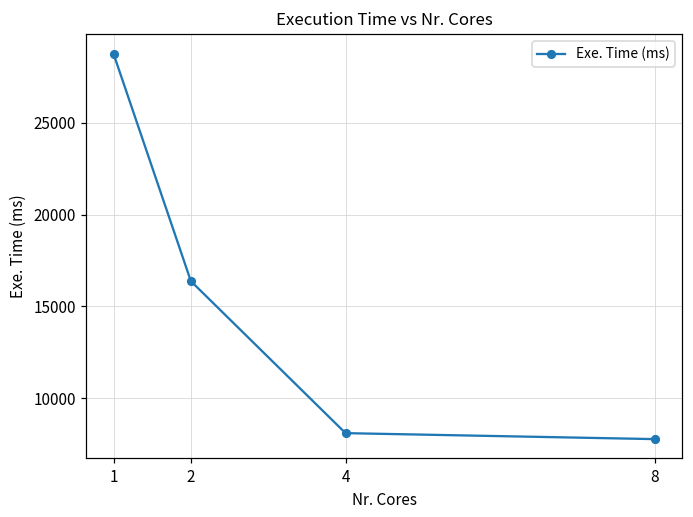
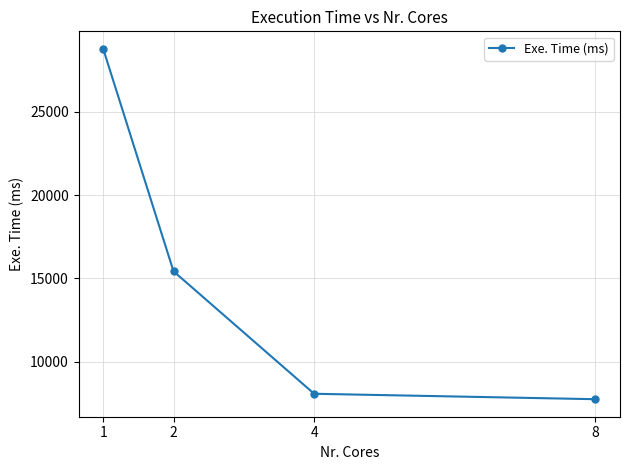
  {
    "1": 28800,
-   "2": 16400,
+   "2": 15400,
    "4": 8100,
    "8": 7800
  }
